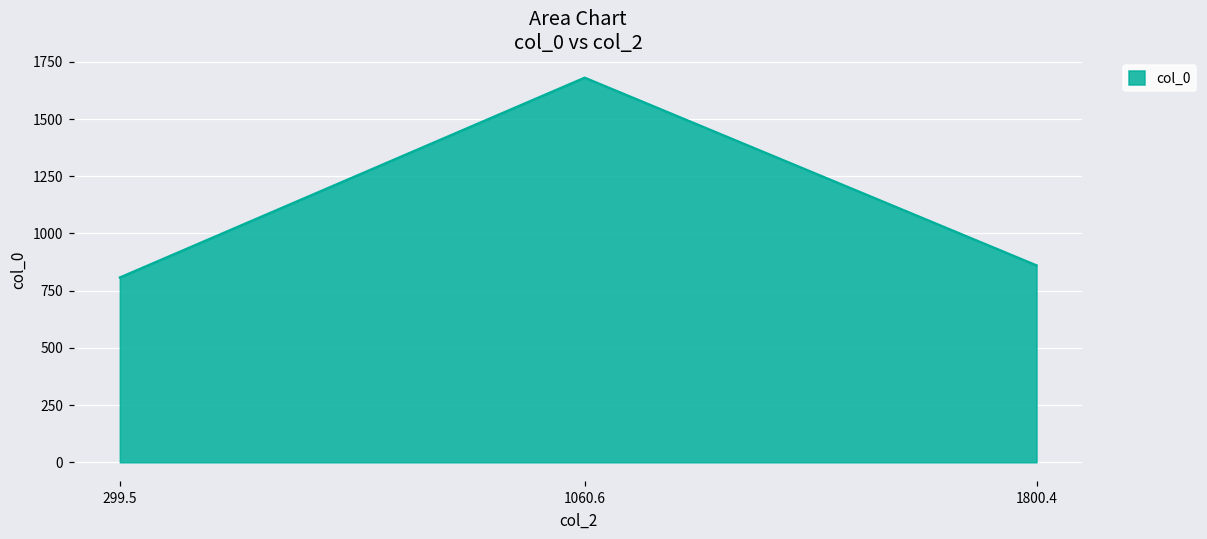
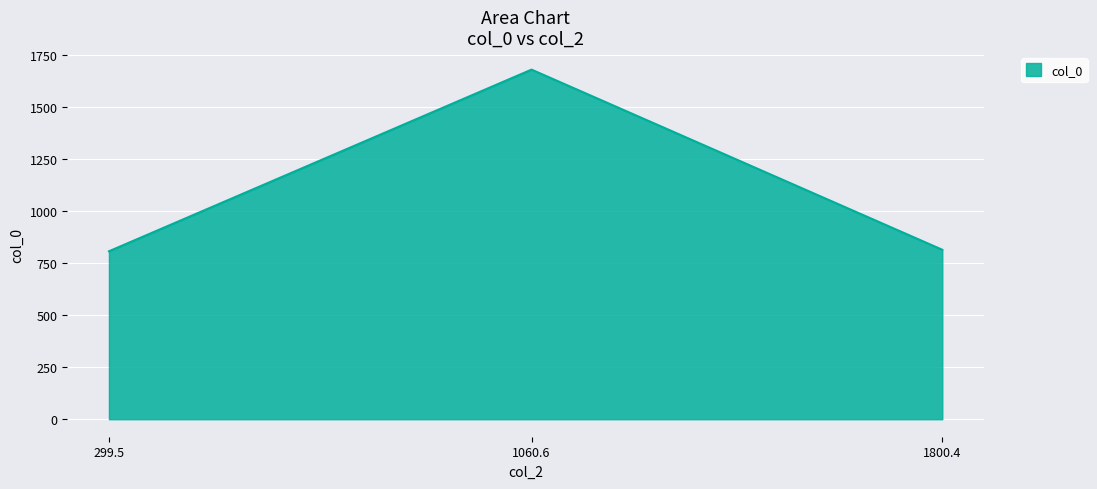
  {
    "299.5": 810,
    "1060.6": 1680,
-   "1800.4": 860
+   "1800.4": 810
  }
